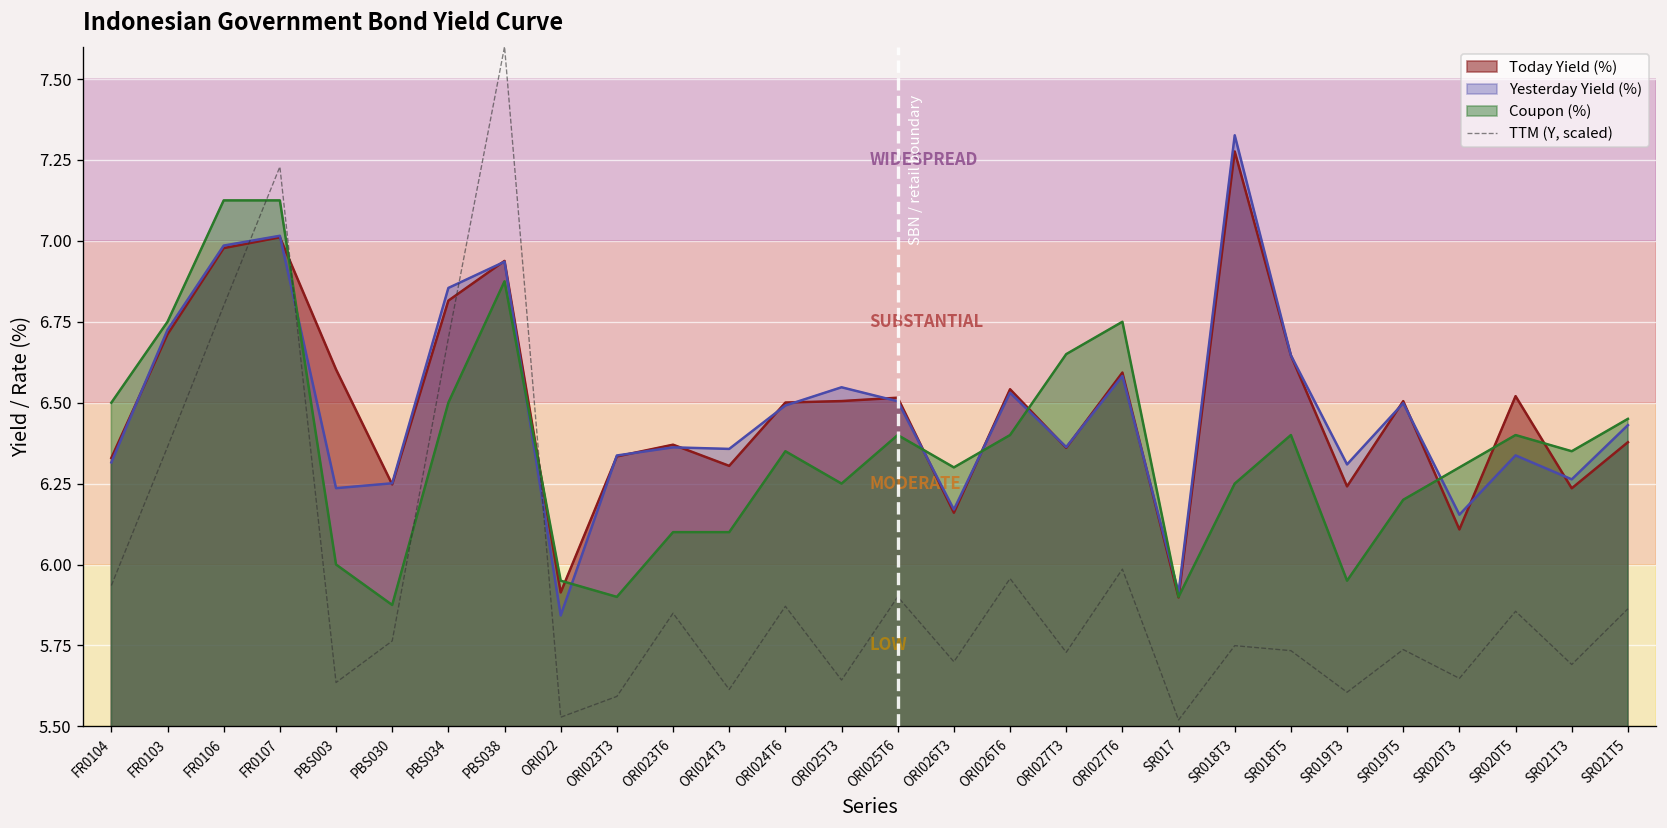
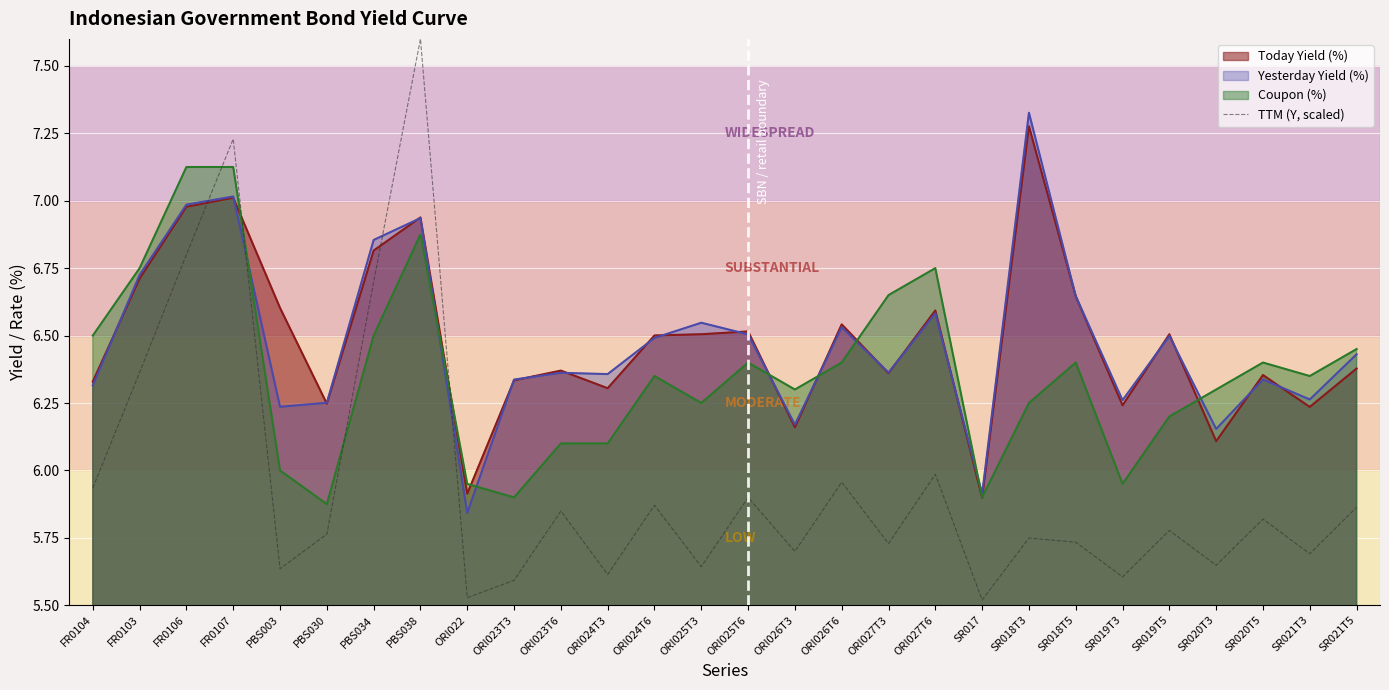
  {
    "Today Yield (%)": {
      "FR0104": 6.33,
      "FR0103": 6.71,
      "PBS003": 6.60,
      "PBS034": 6.82,
      "ORI022": 5.91,
      "ORI024T3": 6.30,
      "ORI025T3": 6.51,
      "ORI025T6": 6.52,
      "ORI026T3": 6.16,
      "ORI026T6": 6.54,
      "ORI027T6": 6.59,
      "SR018T3": 7.28,
      "SR019T3": 6.24,
      "SR020T3": 6.11,
-     "SR020T5": 6.52,
+     "SR020T5": 6.35,
      "SR021T3": 6.24,
      "SR021T5": 6.38
    },
    "Yesterday Yield (%)": {
      "FR0104": 6.32,
      "FR0103": 6.72,
      "PBS003": 6.24,
      "PBS034": 6.85,
      "ORI022": 5.84,
      "ORI024T3": 6.36,
      "ORI025T3": 6.55,
      "ORI025T6": 6.50,
      "ORI026T3": 6.17,
      "ORI026T6": 6.53,
      "ORI027T6": 6.58,
      "SR017": 5.91,
      "SR018T3": 7.33,
-     "SR019T3": 6.31,
+     "SR019T3": 6.26,
      "SR020T3": 6.15,
      "SR020T5": 6.34,
      "SR021T3": 6.26,
      "SR021T5": 6.43
    },
    "Coupon (%)": {
      "FR0104": 6.50,
      "FR0103": 6.75,
      "FR0106": 7.13,
      "FR0107": 7.13,
      "PBS003": 6.00,
      "PBS030": 5.88,
      "PBS034": 6.50,
      "PBS038": 6.88,
      "ORI022": 5.95,
      "ORI023T3": 5.90,
      "ORI023T6": 6.10,
      "ORI024T3": 6.10,
      "ORI024T6": 6.35,
      "ORI025T3": 6.25,
      "ORI025T6": 6.40,
      "ORI026T3": 6.30,
      "ORI026T6": 6.40,
      "ORI027T3": 6.65,
      "ORI027T6": 6.75,
      "SR018T3": 6.25,
      "SR018T5": 6.40,
      "SR019T3": 5.95,
      "SR019T5": 6.20,
      "SR020T3": 6.30,
      "SR020T5": 6.40,
      "SR021T3": 6.35,
      "SR021T5": 6.45
    },
    "TTM (Y, scaled)": {
      "FR0104": 5.94,
      "FR0103": 6.36,
      "FR0106": 6.80,
      "FR0107": 7.23,
      "PBS003": 5.64,
      "PBS030": 5.76,
      "PBS034": 6.70,
      "PBS038": 7.60,
      "ORI022": 5.53,
      "ORI023T3": 5.59,
      "ORI023T6": 5.85,
      "ORI024T3": 5.61,
      "ORI024T6": 5.87,
      "ORI025T3": 5.64,
      "ORI025T6": 5.90,
      "ORI026T3": 5.70,
      "ORI026T6": 5.96,
      "ORI027T3": 5.73,
      "ORI027T6": 5.99,
      "SR017": 5.52,
      "SR018T3": 5.75,
      "SR018T5": 5.73,
      "SR019T3": 5.61,
-     "SR019T5": 5.74,
+     "SR019T5": 5.78,
      "SR020T3": 5.65,
-     "SR020T5": 5.86,
+     "SR020T5": 5.82,
      "SR021T3": 5.69,
      "SR021T5": 5.86
    }
  }
